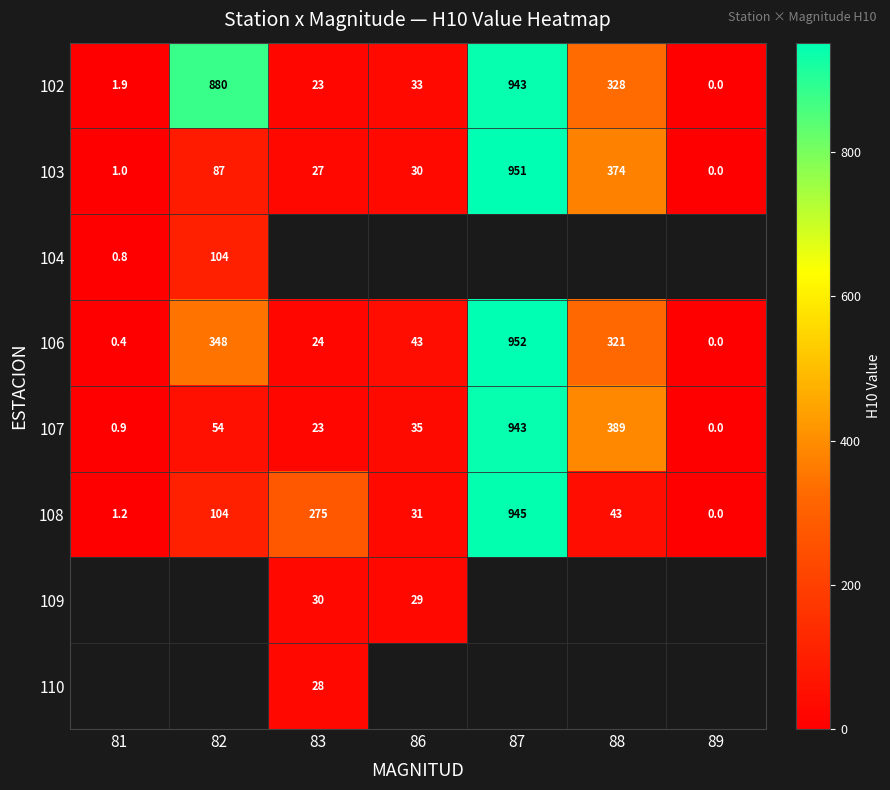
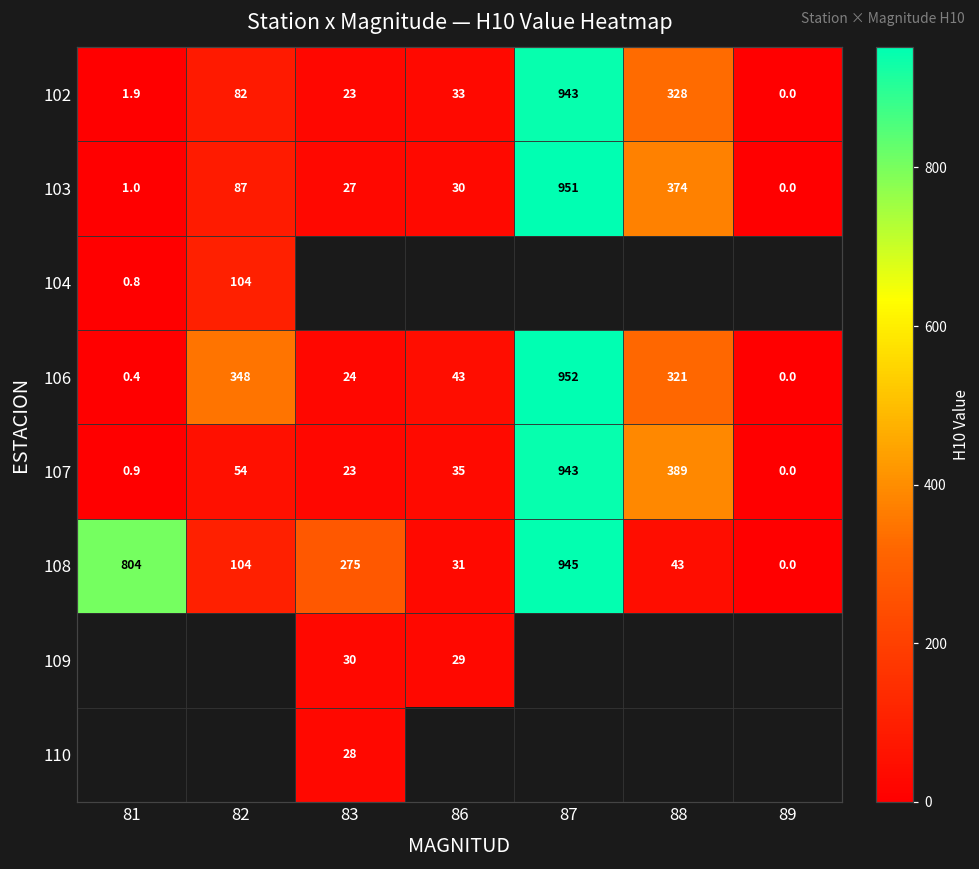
  {
    "102": {
      "81": 1.9,
-     "82": 880,
+     "82": 82,
      "83": 23,
      "86": 33,
      "87": 943,
      "88": 328,
      "89": 0.0
    },
    "103": {
      "81": 1.0,
      "82": 87,
      "83": 27,
      "86": 30,
      "87": 951,
      "88": 374,
      "89": 0.0
    },
    "104": {
      "81": 0.8,
      "82": 104
    },
    "106": {
      "81": 0.4,
      "82": 348,
      "83": 24,
      "86": 43,
      "87": 952,
      "88": 321,
      "89": 0.0
    },
    "107": {
      "81": 0.9,
      "82": 54,
      "83": 23,
      "86": 35,
      "87": 943,
      "88": 389,
      "89": 0.0
    },
    "108": {
-     "81": 1.2,
+     "81": 804,
      "82": 104,
      "83": 275,
      "86": 31,
      "87": 945,
      "88": 43,
      "89": 0.0
    },
    "109": {
      "83": 30,
      "86": 29
    },
    "110": {
      "83": 28
    }
  }
